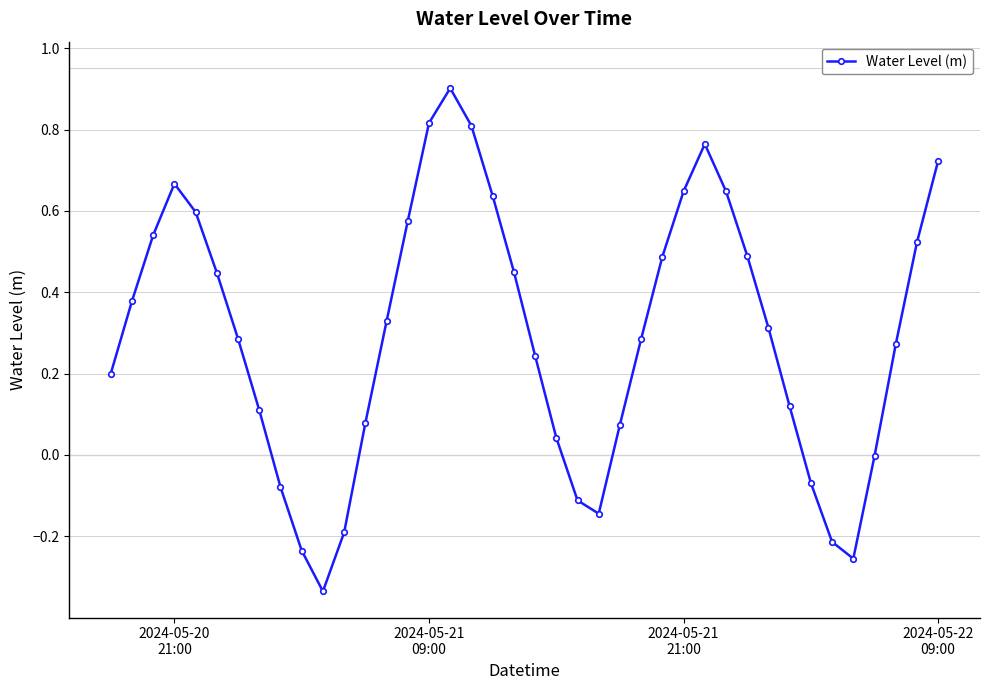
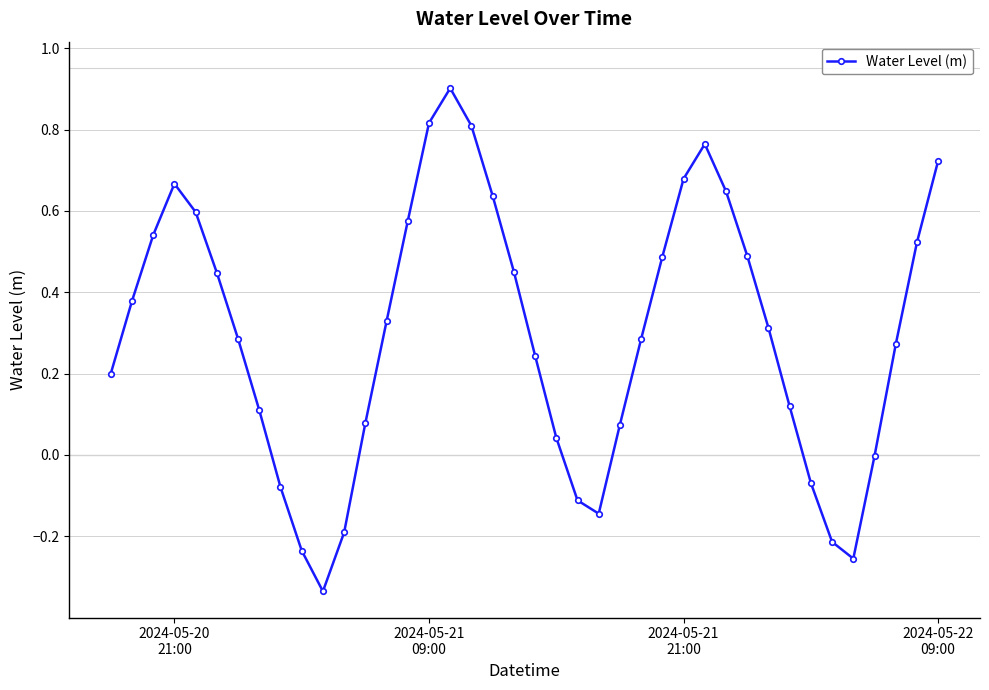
  {
    "2024-05-20 21:00": 0.67,
    "2024-05-21 09:00": 0.82,
-   "2024-05-21 21:00": 0.65,
+   "2024-05-21 21:00": 0.68,
    "2024-05-22 09:00": 0.72
  }
